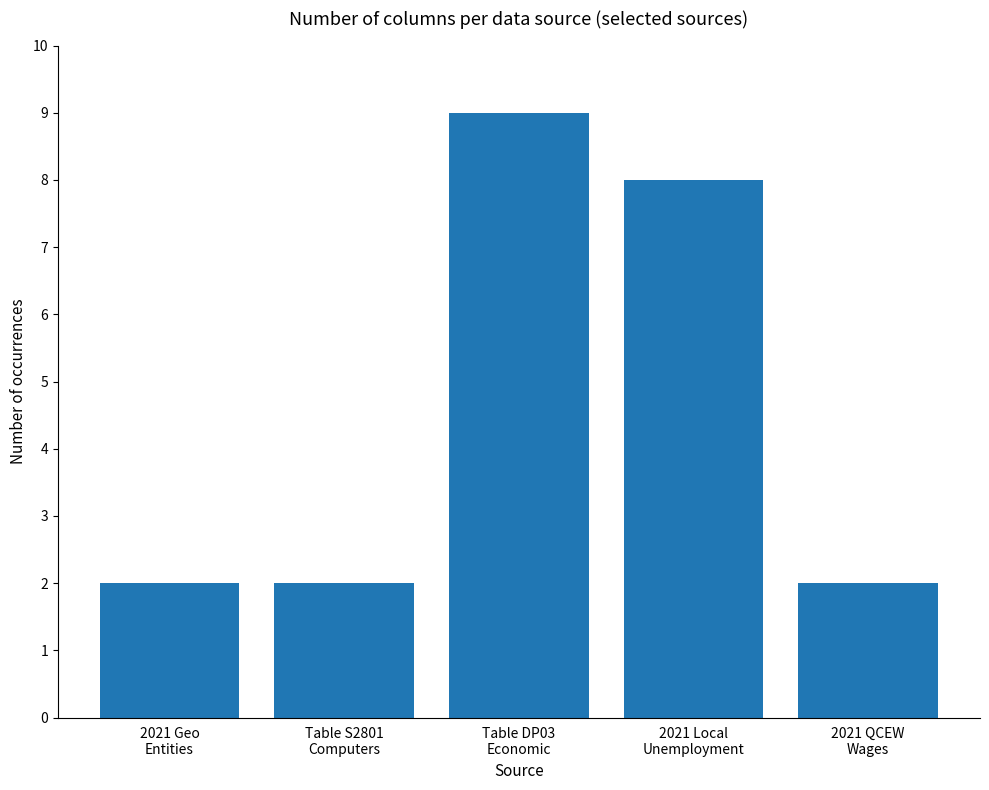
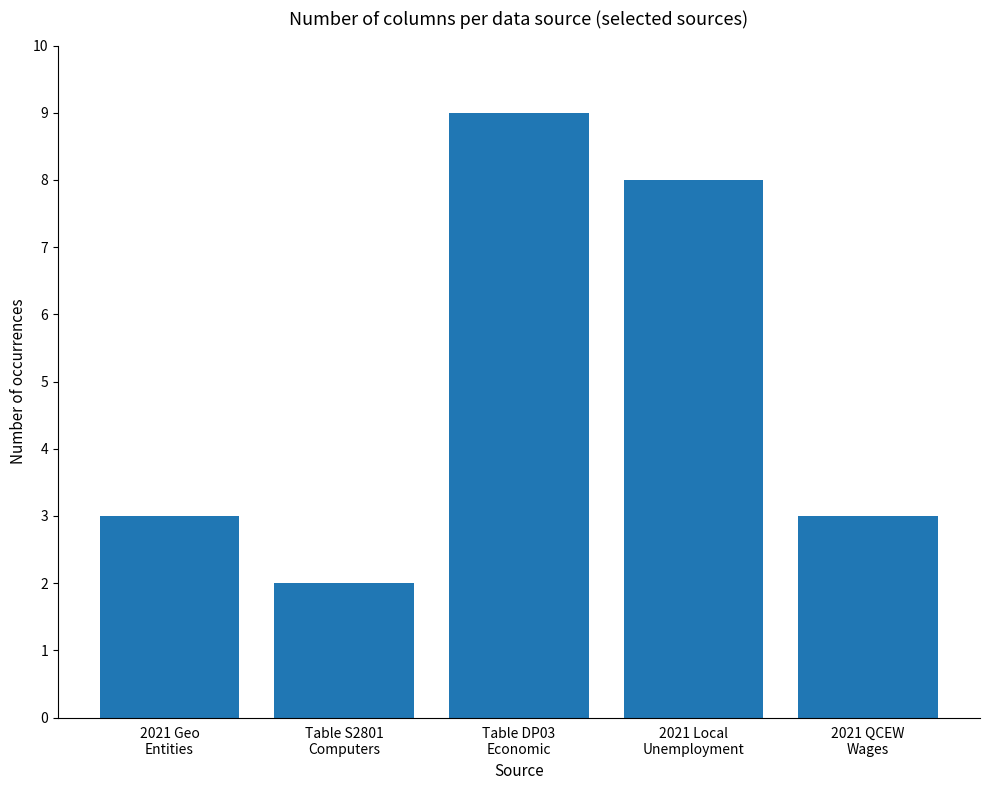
  {
-   "2021 Geo Entities": 2,
+   "2021 Geo Entities": 3,
    "Table S2801 Computers": 2,
    "Table DP03 Economic": 9,
    "2021 Local Unemployment": 8,
-   "2021 QCEW Wages": 2
+   "2021 QCEW Wages": 3
  }
